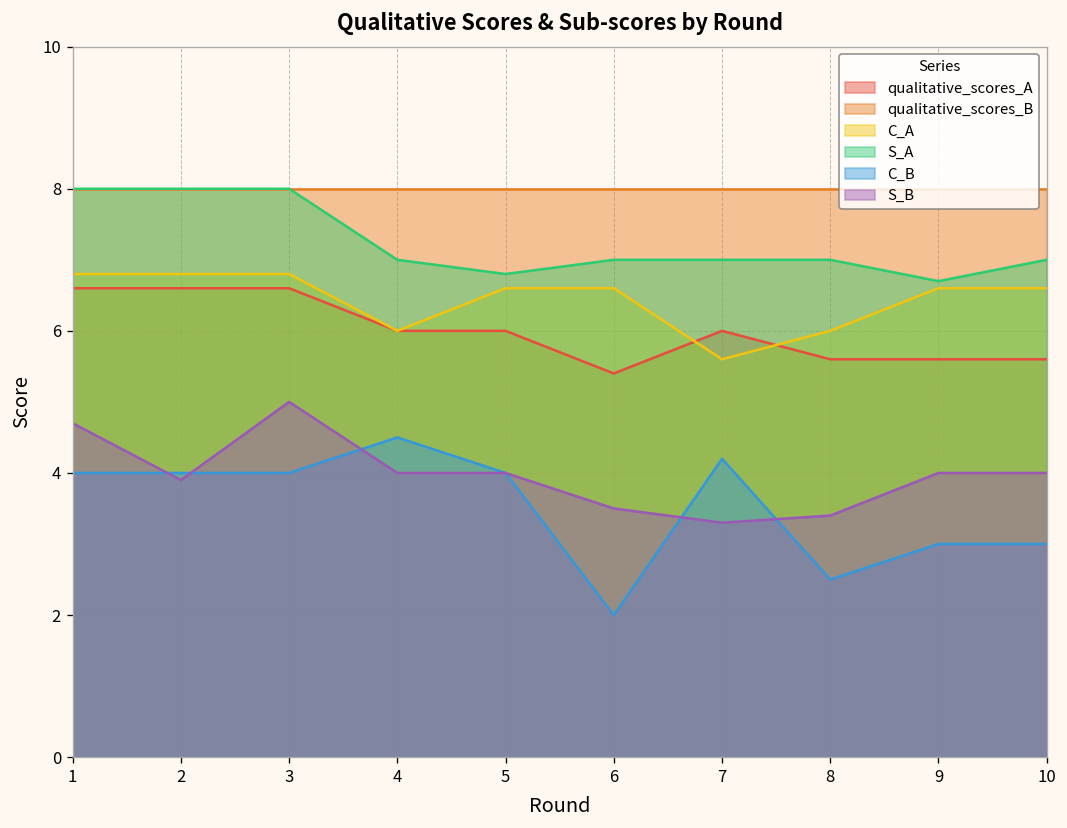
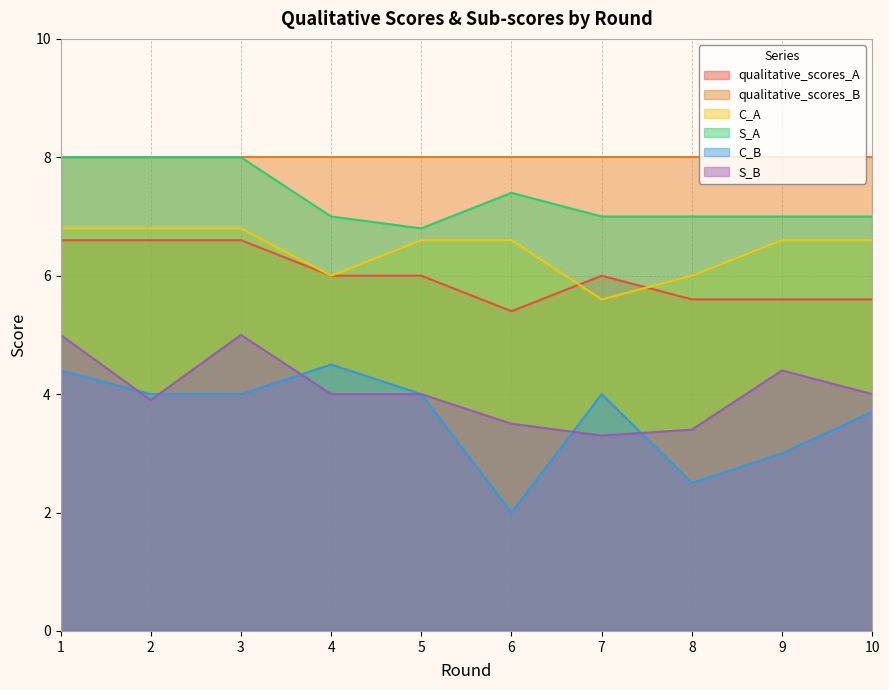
  {
    "S_A": {
      "4": 7.0,
      "5": 6.8,
-     "6": 7.0,
+     "6": 7.4,
      "7": 7.0,
      "8": 7.0,
-     "9": 6.7,
+     "9": 7.0,
      "10": 7.0
    },
    "C_B": {
-     "1": 4.0,
+     "1": 4.4,
      "2": 4.0,
      "3": 4.0,
      "4": 4.5,
      "6": 2.0,
-     "7": 4.2,
+     "7": 4.0,
      "8": 2.5,
      "9": 3.0,
-     "10": 3.0
+     "10": 3.7
    },
    "S_B": {
-     "1": 4.7,
+     "1": 5.0,
      "2": 3.9,
      "3": 5.0,
      "4": 4.0,
      "6": 3.5,
      "7": 3.3,
      "8": 3.4,
-     "9": 4.0,
+     "9": 4.4,
      "10": 4.0
    }
  }
